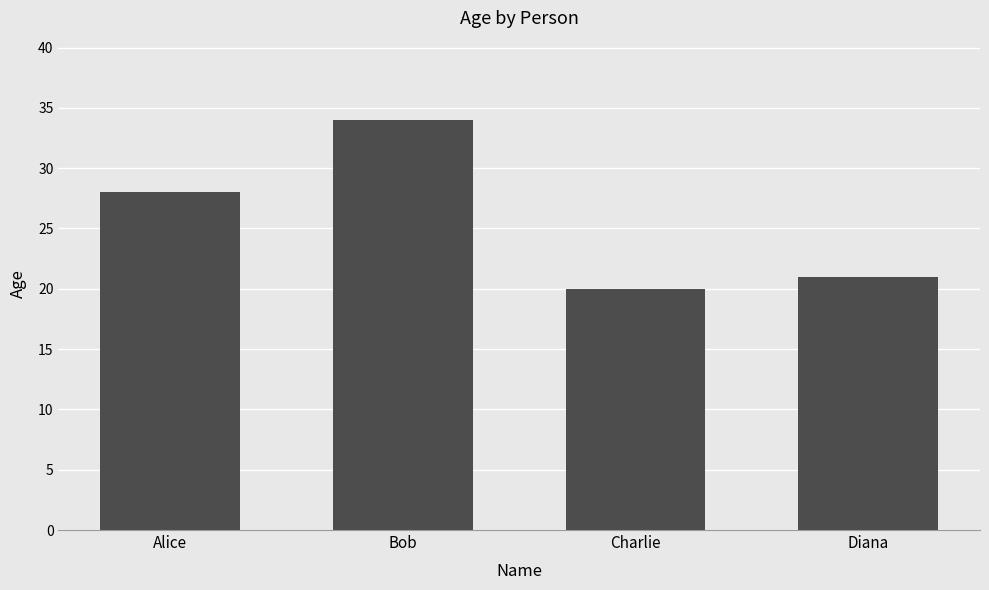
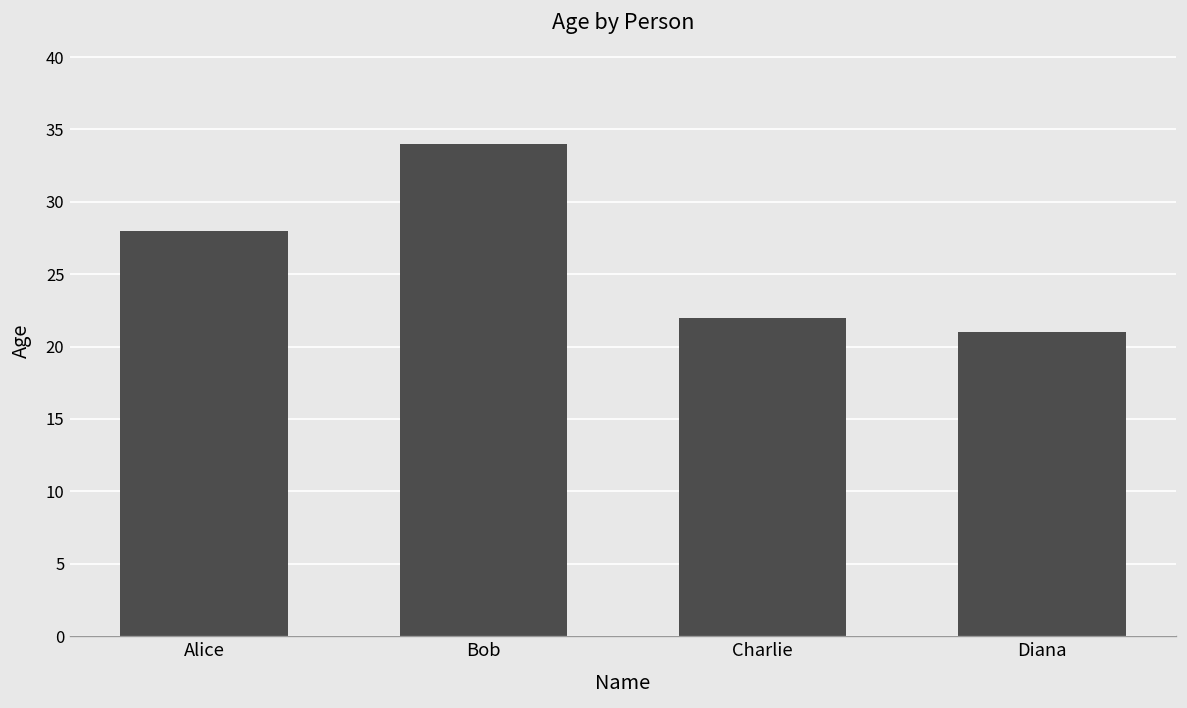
  {
    "Alice": 28,
    "Bob": 34,
-   "Charlie": 20,
+   "Charlie": 22,
    "Diana": 21
  }
